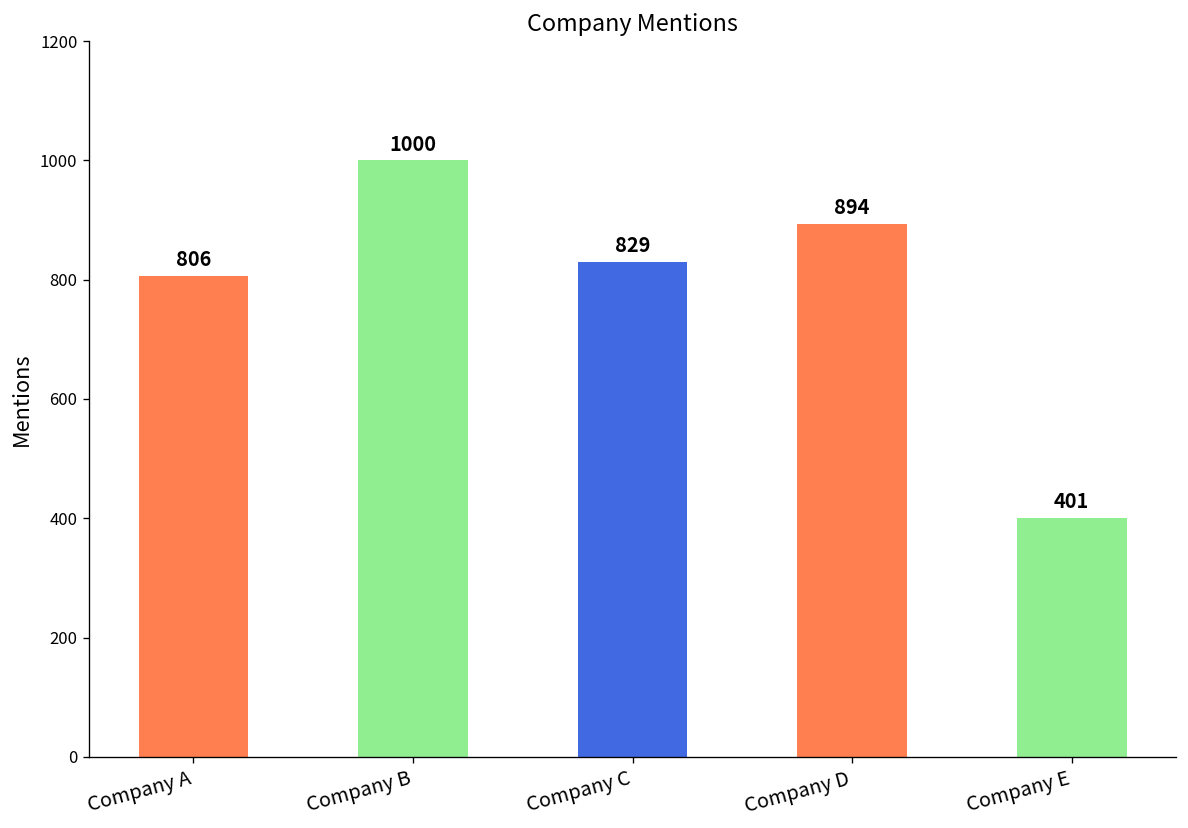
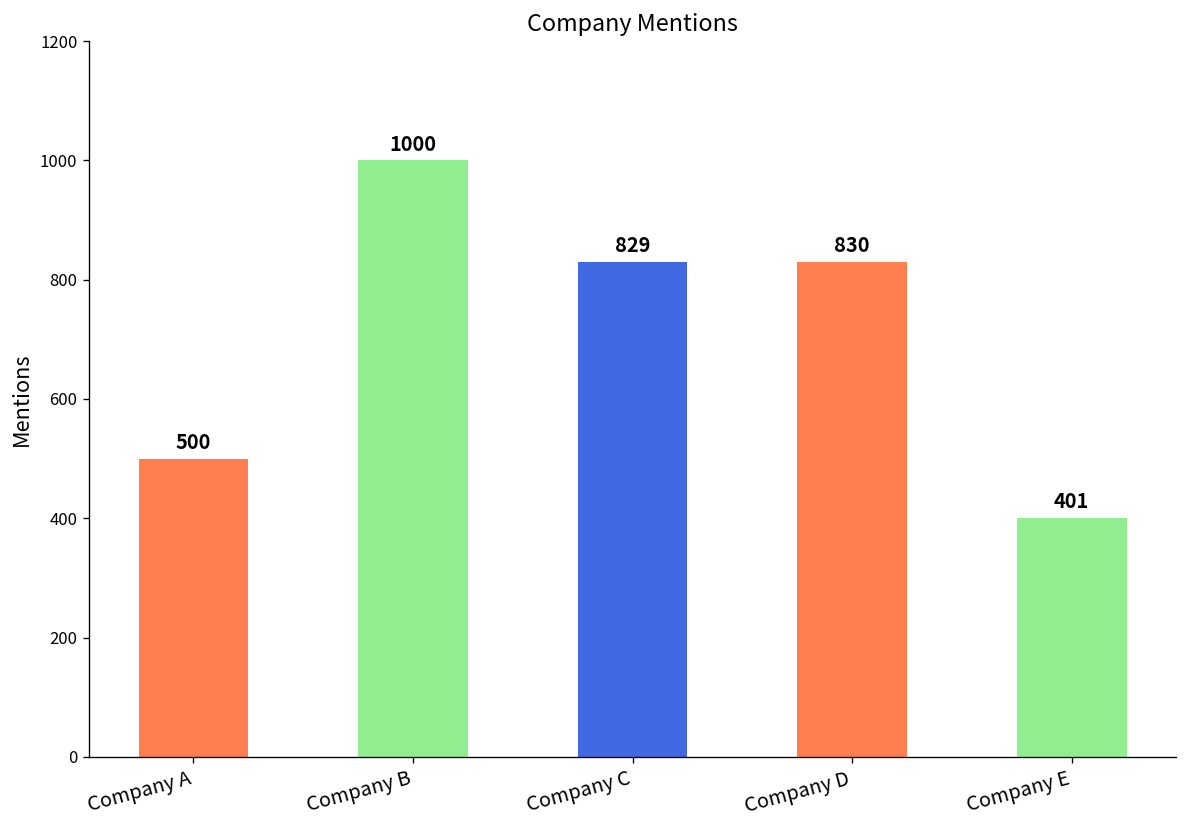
  {
-   "Company A": 806,
+   "Company A": 500,
    "Company B": 1000,
    "Company C": 829,
-   "Company D": 894,
+   "Company D": 830,
    "Company E": 401
  }
